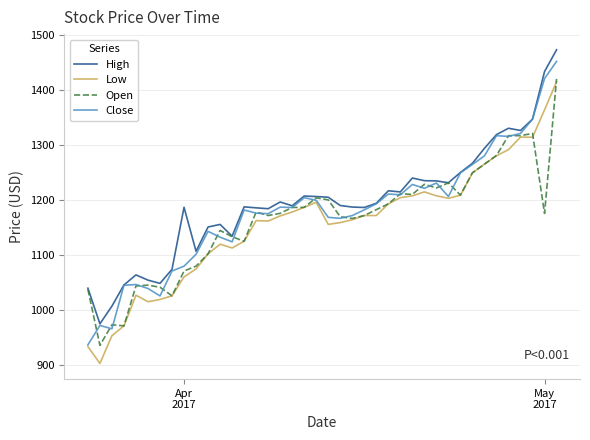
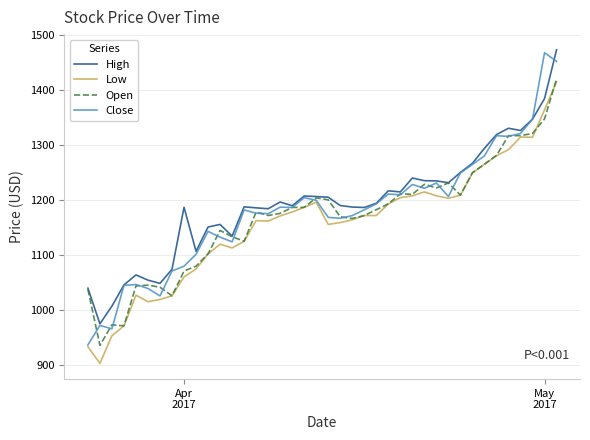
  {
    "High": {
      "Apr 2017": 1190,
-     "May 2017": 1430
+     "May 2017": 1390
    },
    "Low": {
      "Apr 2017": 1060,
      "May 2017": 1360
    },
    "Open": {
      "Apr 2017": 1070,
-     "May 2017": 1180
+     "May 2017": 1350
    },
    "Close": {
      "Apr 2017": 1080,
-     "May 2017": 1420
+     "May 2017": 1470
    }
  }
